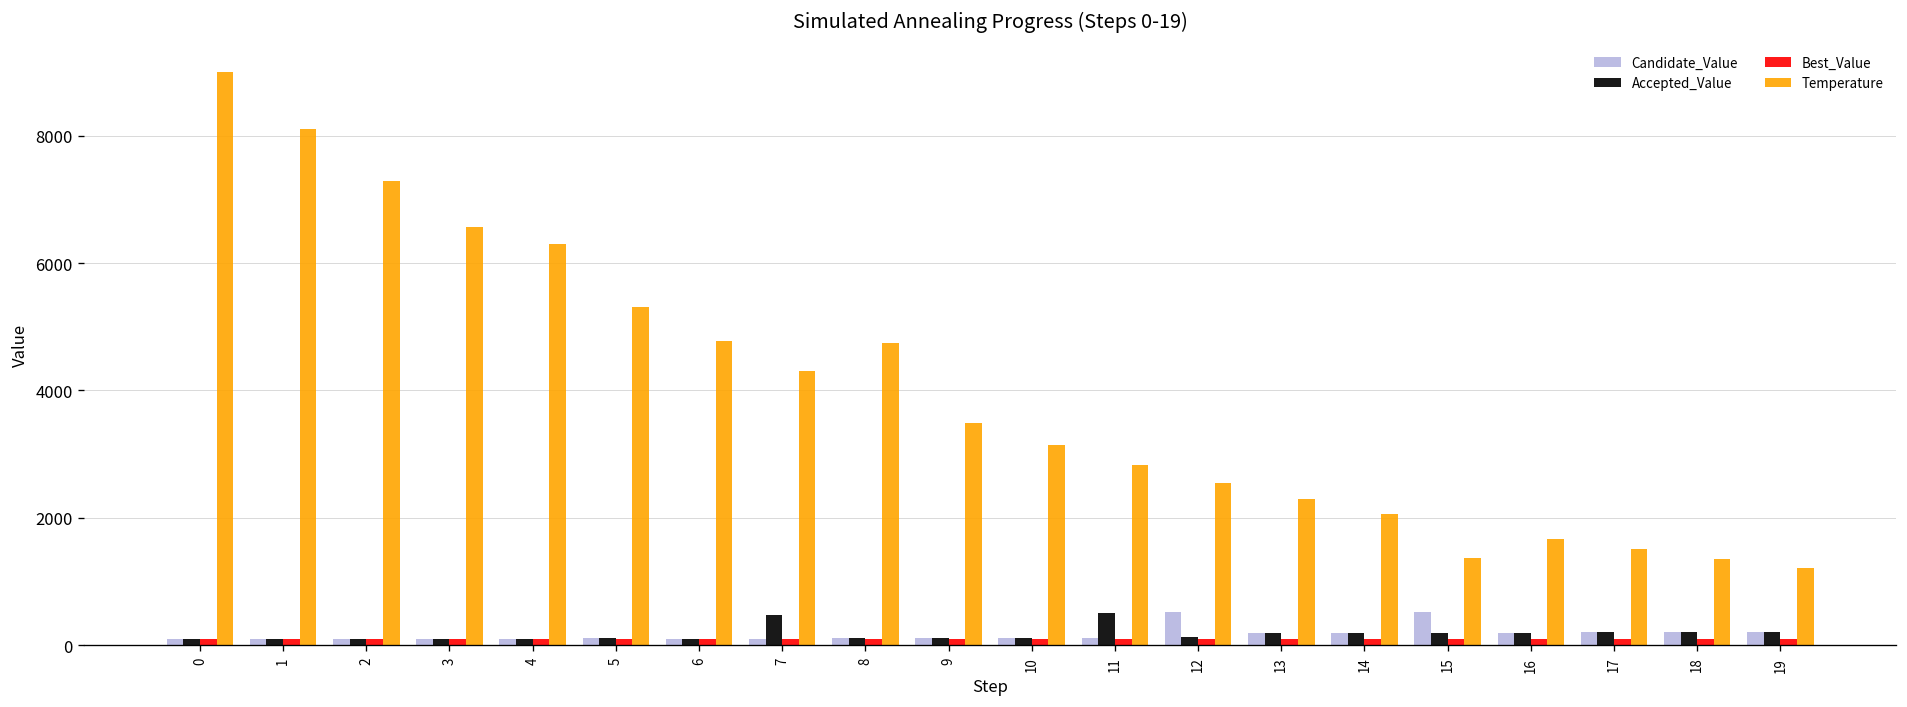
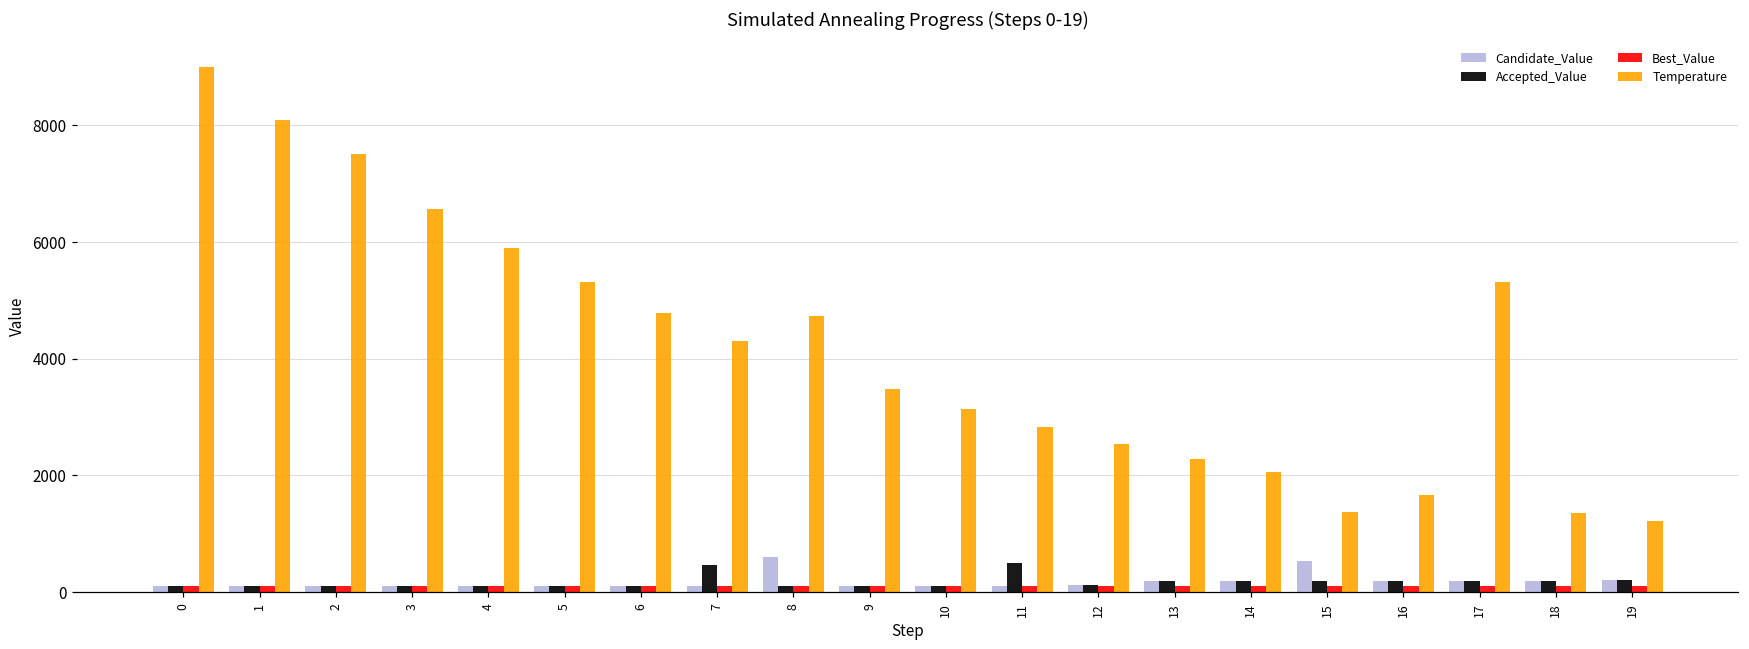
  {
    "Candidate_Value": {
      "0": 100,
      "1": 100,
      "2": 100,
      "3": 100,
      "4": 100,
      "5": 100,
      "6": 100,
      "7": 100,
-     "8": 100,
+     "8": 600,
      "9": 100,
      "10": 100,
      "11": 100,
-     "12": 500,
+     "12": 100,
      "13": 200,
      "14": 200,
      "15": 500,
      "16": 200,
      "17": 200,
      "18": 200,
      "19": 200
    },
    "Accepted_Value": {
      "0": 100,
      "1": 100,
      "2": 100,
      "3": 100,
      "4": 100,
      "5": 100,
      "6": 100,
      "7": 500,
      "8": 100,
      "9": 100,
      "10": 100,
      "11": 500,
      "12": 100,
      "13": 200,
      "14": 200,
      "15": 200,
      "16": 200,
      "17": 200,
      "18": 200,
      "19": 200
    },
    "Best_Value": {
      "0": 100,
      "1": 100,
      "2": 100,
      "3": 100,
      "4": 100,
      "5": 100,
      "6": 100,
      "7": 100,
      "8": 100,
      "9": 100,
      "10": 100,
      "11": 100,
      "12": 100,
      "13": 100,
      "14": 100,
      "15": 100,
      "16": 100,
      "17": 100,
      "18": 100,
      "19": 100
    },
    "Temperature": {
      "0": 9000,
      "1": 8100,
-     "2": 7300,
+     "2": 7500,
      "3": 6600,
-     "4": 6300,
+     "4": 5900,
      "5": 5300,
      "6": 4800,
      "7": 4300,
      "8": 4700,
      "9": 3500,
      "10": 3100,
      "11": 2800,
      "12": 2500,
      "13": 2300,
      "14": 2100,
      "15": 1400,
      "16": 1700,
-     "17": 1500,
+     "17": 5300,
      "18": 1400,
      "19": 1200
    }
  }
